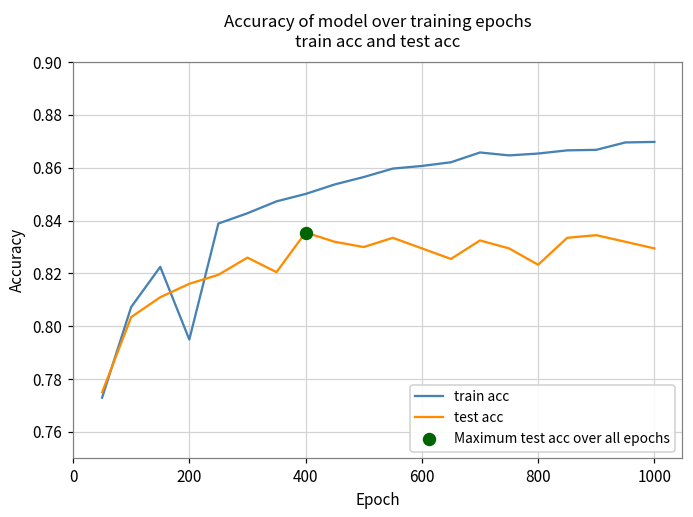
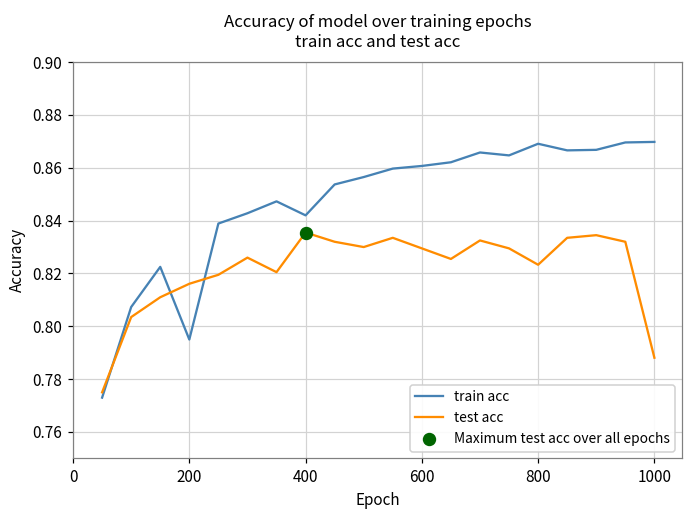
  {
    "train acc": {
      "200": 0.795,
-     "400": 0.850,
+     "400": 0.842,
      "600": 0.861,
-     "800": 0.865,
+     "800": 0.869,
      "1000": 0.870
    },
    "test acc": {
      "200": 0.816,
      "600": 0.830,
      "800": 0.823,
-     "1000": 0.830
+     "1000": 0.788
    }
  }
